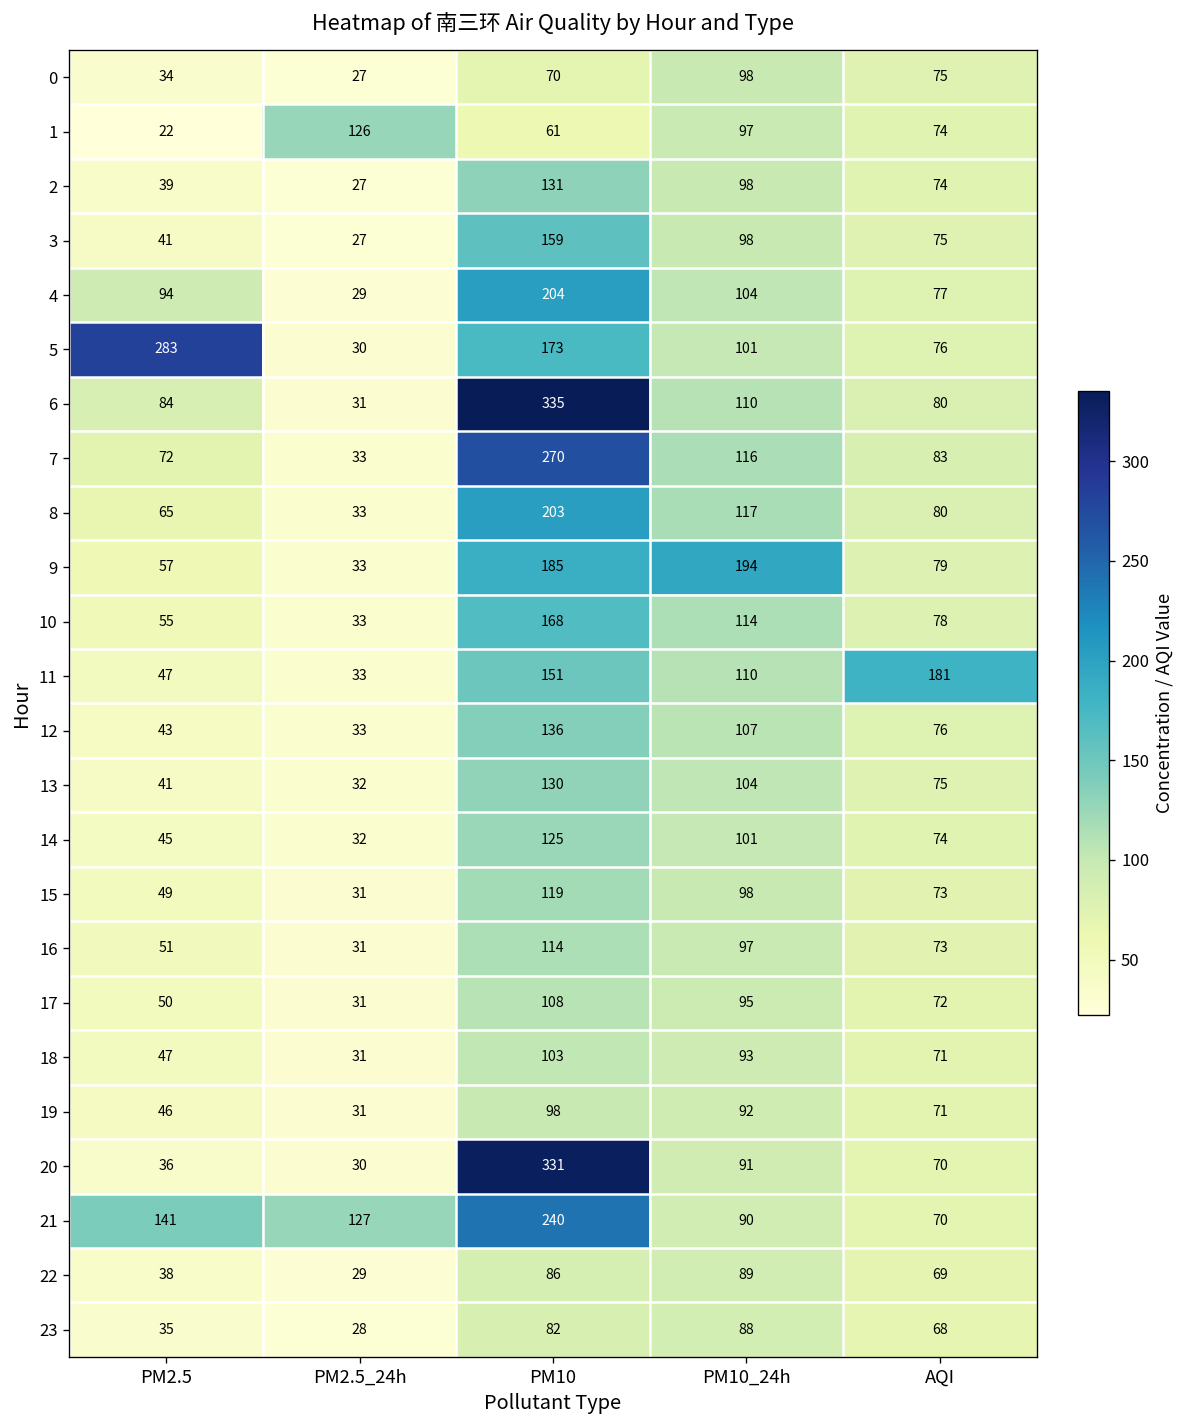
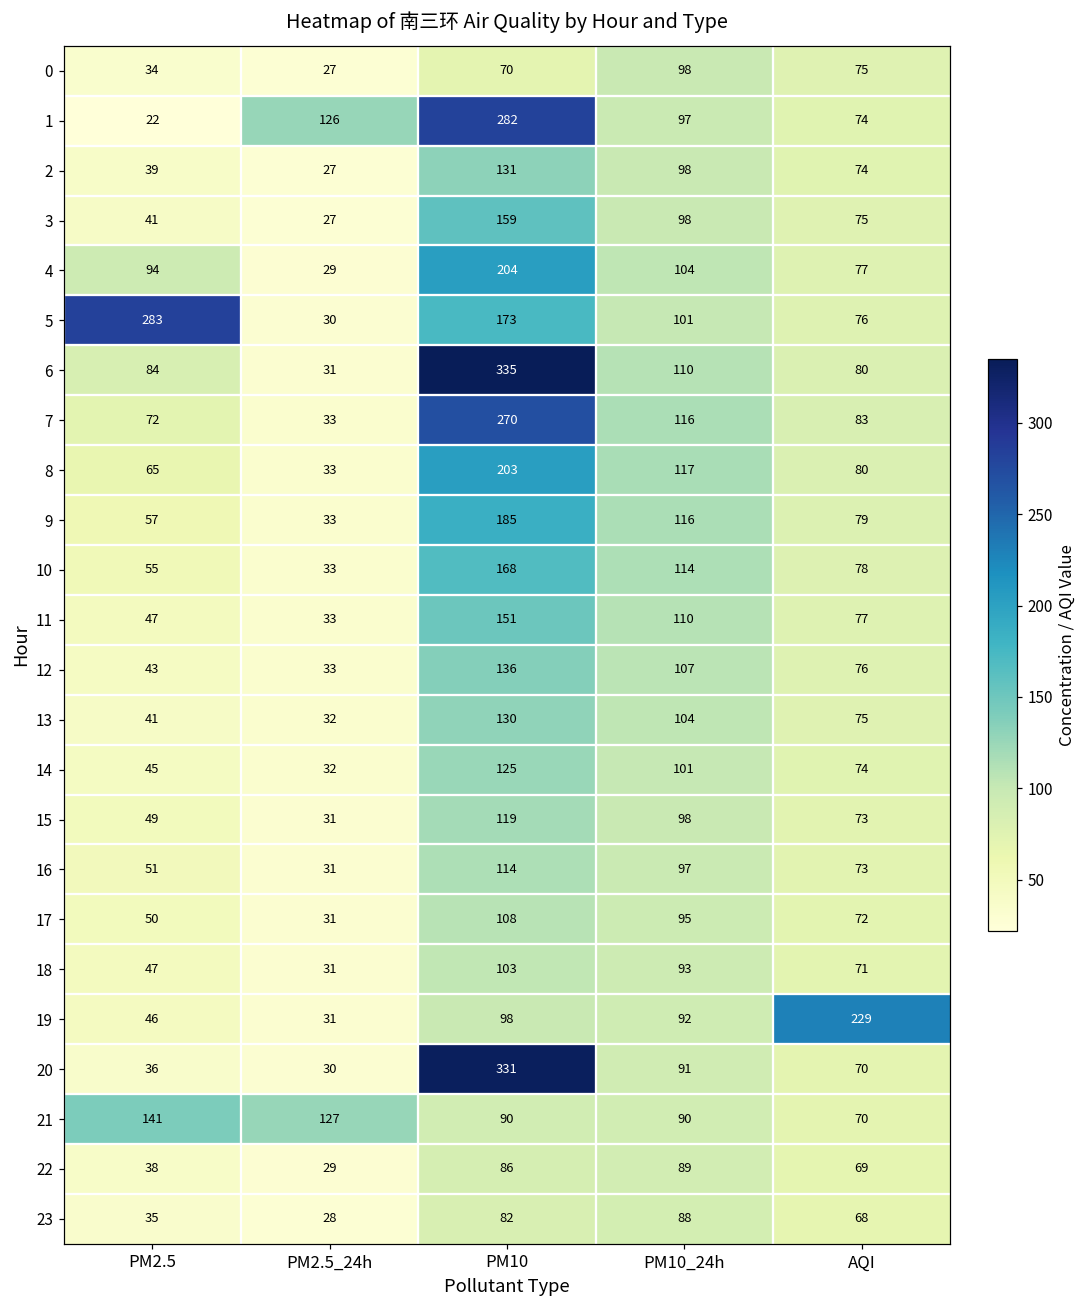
  {
    "0": {
      "PM2.5": 34,
      "PM2.5_24h": 27,
      "PM10": 70,
      "PM10_24h": 98,
      "AQI": 75
    },
    "1": {
      "PM2.5": 22,
      "PM2.5_24h": 126,
-     "PM10": 61,
+     "PM10": 282,
      "PM10_24h": 97,
      "AQI": 74
    },
    "2": {
      "PM2.5": 39,
      "PM2.5_24h": 27,
      "PM10": 131,
      "PM10_24h": 98,
      "AQI": 74
    },
    "3": {
      "PM2.5": 41,
      "PM2.5_24h": 27,
      "PM10": 159,
      "PM10_24h": 98,
      "AQI": 75
    },
    "4": {
      "PM2.5": 94,
      "PM2.5_24h": 29,
      "PM10": 204,
      "PM10_24h": 104,
      "AQI": 77
    },
    "5": {
      "PM2.5": 283,
      "PM2.5_24h": 30,
      "PM10": 173,
      "PM10_24h": 101,
      "AQI": 76
    },
    "6": {
      "PM2.5": 84,
      "PM2.5_24h": 31,
      "PM10": 335,
      "PM10_24h": 110,
      "AQI": 80
    },
    "7": {
      "PM2.5": 72,
      "PM2.5_24h": 33,
      "PM10": 270,
      "PM10_24h": 116,
      "AQI": 83
    },
    "8": {
      "PM2.5": 65,
      "PM2.5_24h": 33,
      "PM10": 203,
      "PM10_24h": 117,
      "AQI": 80
    },
    "9": {
      "PM2.5": 57,
      "PM2.5_24h": 33,
      "PM10": 185,
-     "PM10_24h": 194,
+     "PM10_24h": 116,
      "AQI": 79
    },
    "10": {
      "PM2.5": 55,
      "PM2.5_24h": 33,
      "PM10": 168,
      "PM10_24h": 114,
      "AQI": 78
    },
    "11": {
      "PM2.5": 47,
      "PM2.5_24h": 33,
      "PM10": 151,
      "PM10_24h": 110,
-     "AQI": 181
+     "AQI": 77
    },
    "12": {
      "PM2.5": 43,
      "PM2.5_24h": 33,
      "PM10": 136,
      "PM10_24h": 107,
      "AQI": 76
    },
    "13": {
      "PM2.5": 41,
      "PM2.5_24h": 32,
      "PM10": 130,
      "PM10_24h": 104,
      "AQI": 75
    },
    "14": {
      "PM2.5": 45,
      "PM2.5_24h": 32,
      "PM10": 125,
      "PM10_24h": 101,
      "AQI": 74
    },
    "15": {
      "PM2.5": 49,
      "PM2.5_24h": 31,
      "PM10": 119,
      "PM10_24h": 98,
      "AQI": 73
    },
    "16": {
      "PM2.5": 51,
      "PM2.5_24h": 31,
      "PM10": 114,
      "PM10_24h": 97,
      "AQI": 73
    },
    "17": {
      "PM2.5": 50,
      "PM2.5_24h": 31,
      "PM10": 108,
      "PM10_24h": 95,
      "AQI": 72
    },
    "18": {
      "PM2.5": 47,
      "PM2.5_24h": 31,
      "PM10": 103,
      "PM10_24h": 93,
      "AQI": 71
    },
    "19": {
      "PM2.5": 46,
      "PM2.5_24h": 31,
      "PM10": 98,
      "PM10_24h": 92,
-     "AQI": 71
+     "AQI": 229
    },
    "20": {
      "PM2.5": 36,
      "PM2.5_24h": 30,
      "PM10": 331,
      "PM10_24h": 91,
      "AQI": 70
    },
    "21": {
      "PM2.5": 141,
      "PM2.5_24h": 127,
-     "PM10": 240,
+     "PM10": 90,
      "PM10_24h": 90,
      "AQI": 70
    },
    "22": {
      "PM2.5": 38,
      "PM2.5_24h": 29,
      "PM10": 86,
      "PM10_24h": 89,
      "AQI": 69
    },
    "23": {
      "PM2.5": 35,
      "PM2.5_24h": 28,
      "PM10": 82,
      "PM10_24h": 88,
      "AQI": 68
    }
  }
